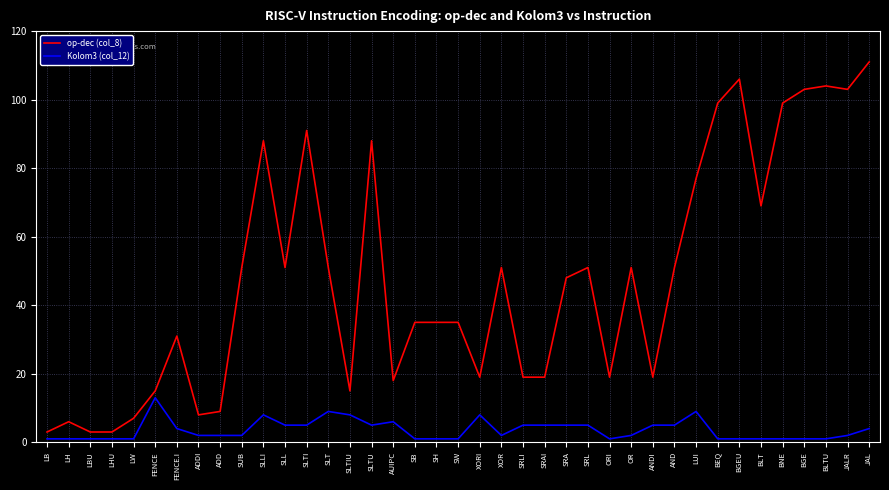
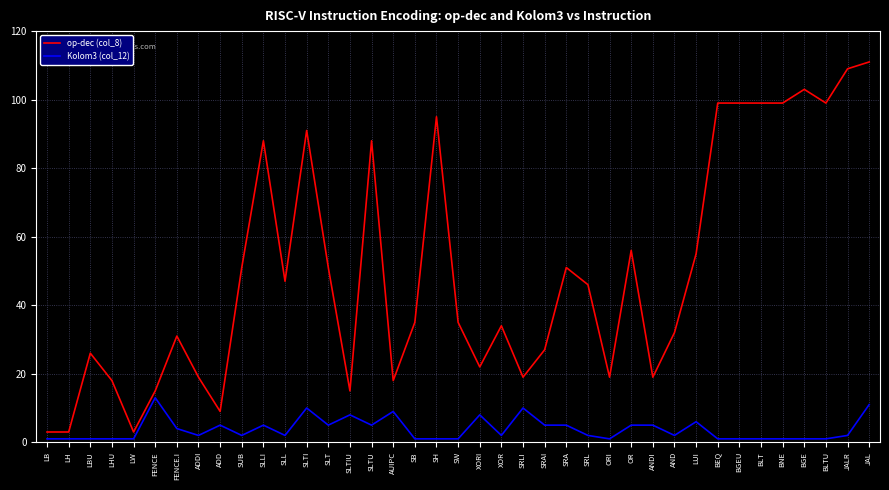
  {
    "op-dec (col_8)": {
      "LB": 3,
-     "LH": 6,
-     "LBU": 3,
-     "LHU": 3,
-     "LW": 7,
+     "LH": 3,
+     "LBU": 26,
+     "LHU": 18,
+     "LW": 3,
      "FENCE": 15,
      "FENCE.I": 31,
-     "ADDI": 8,
+     "ADDI": 19,
      "ADD": 9,
      "SUB": 51,
      "SLLI": 88,
-     "SLL": 51,
+     "SLL": 47,
      "SLTI": 91,
      "SLT": 51,
      "SLTIU": 15,
      "SLTU": 88,
      "AUIPC": 18,
      "SB": 35,
-     "SH": 35,
+     "SH": 95,
      "SW": 35,
-     "XORI": 19,
-     "XOR": 51,
+     "XORI": 22,
+     "XOR": 34,
      "SRLI": 19,
-     "SRAI": 19,
-     "SRA": 48,
-     "SRL": 51,
+     "SRAI": 27,
+     "SRA": 51,
+     "SRL": 46,
      "ORI": 19,
-     "OR": 51,
+     "OR": 56,
      "ANDI": 19,
-     "AND": 51,
-     "LUI": 77,
+     "AND": 32,
+     "LUI": 55,
      "BEQ": 99,
-     "BGEU": 106,
-     "BLT": 69,
+     "BGEU": 99,
+     "BLT": 99,
      "BNE": 99,
      "BGE": 103,
-     "BLTU": 104,
-     "JALR": 103,
+     "BLTU": 99,
+     "JALR": 109,
      "JAL": 111
    },
    "Kolom3 (col_12)": {
      "LB": 1,
      "LH": 1,
      "LBU": 1,
      "LHU": 1,
      "LW": 1,
      "FENCE": 13,
      "FENCE.I": 4,
      "ADDI": 2,
-     "ADD": 2,
+     "ADD": 5,
      "SUB": 2,
-     "SLLI": 8,
-     "SLL": 5,
-     "SLTI": 5,
-     "SLT": 9,
+     "SLLI": 5,
+     "SLL": 2,
+     "SLTI": 10,
+     "SLT": 5,
      "SLTIU": 8,
      "SLTU": 5,
-     "AUIPC": 6,
+     "AUIPC": 9,
      "SB": 1,
      "SH": 1,
      "SW": 1,
      "XORI": 8,
      "XOR": 2,
-     "SRLI": 5,
+     "SRLI": 10,
      "SRAI": 5,
      "SRA": 5,
-     "SRL": 5,
+     "SRL": 2,
      "ORI": 1,
-     "OR": 2,
+     "OR": 5,
      "ANDI": 5,
-     "AND": 5,
-     "LUI": 9,
+     "AND": 2,
+     "LUI": 6,
      "BEQ": 1,
      "BGEU": 1,
      "BLT": 1,
      "BNE": 1,
      "BGE": 1,
      "BLTU": 1,
      "JALR": 2,
-     "JAL": 4
+     "JAL": 11
    }
  }
